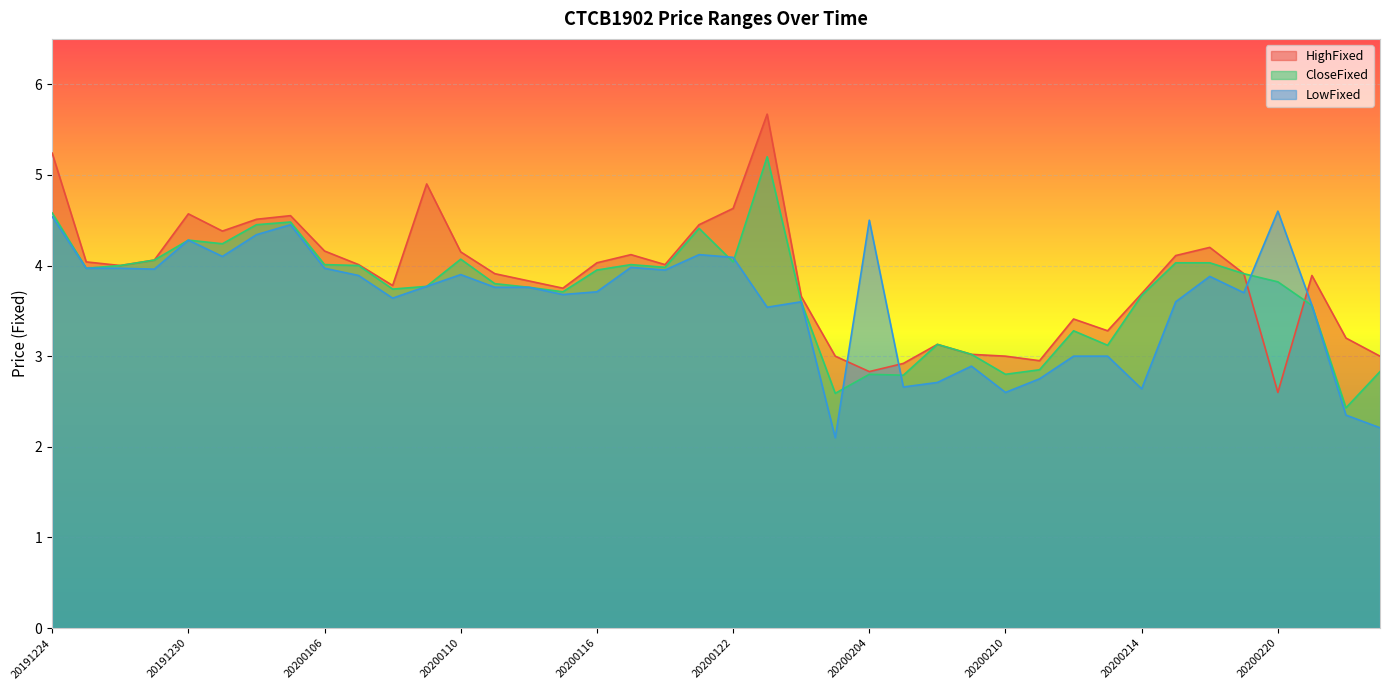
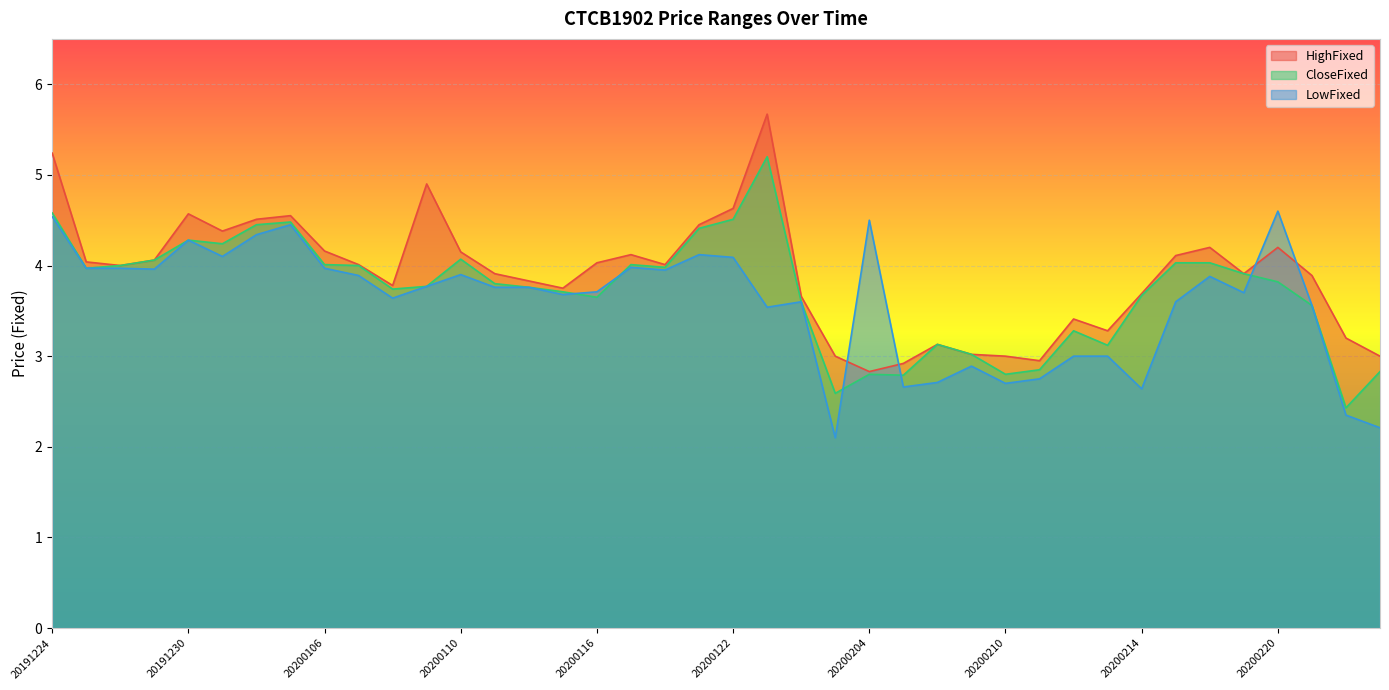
  {
    "HighFixed": {
      "20191224": 5.2,
      "20191230": 4.6,
      "20200106": 4.2,
      "20200110": 4.2,
      "20200116": 4.0,
      "20200122": 4.6,
      "20200204": 2.8,
      "20200210": 3.0,
-     "20200220": 2.6
+     "20200220": 4.2
    },
    "CloseFixed": {
      "20191224": 4.6,
      "20200106": 4.0,
      "20200110": 4.1,
-     "20200116": 4.0,
-     "20200122": 4.0,
+     "20200116": 3.7,
+     "20200122": 4.5,
      "20200204": 2.8,
      "20200210": 2.8,
      "20200220": 3.8
    },
    "LowFixed": {
      "20191224": 4.5,
      "20200106": 4.0,
      "20200110": 3.9,
      "20200116": 3.7,
      "20200122": 4.1,
      "20200204": 4.5,
-     "20200210": 2.6,
+     "20200210": 2.7,
      "20200214": 2.6,
      "20200220": 4.6
    }
  }
